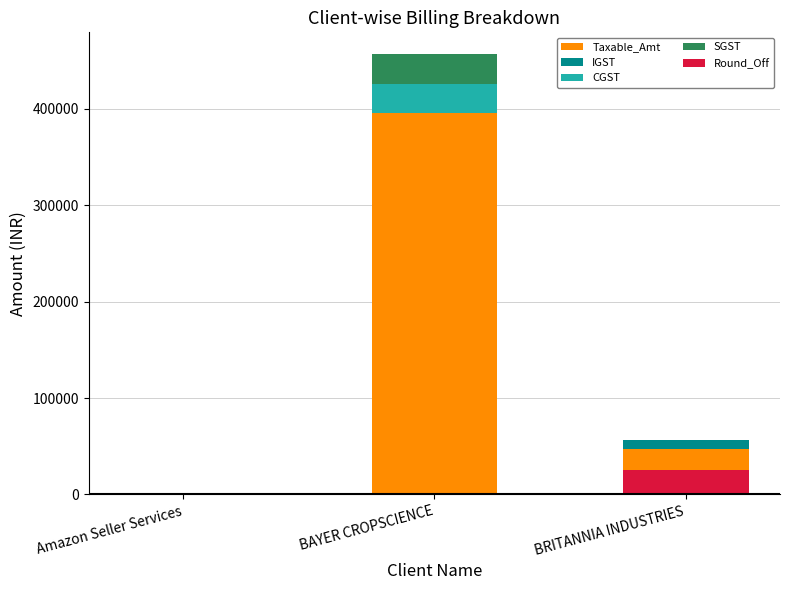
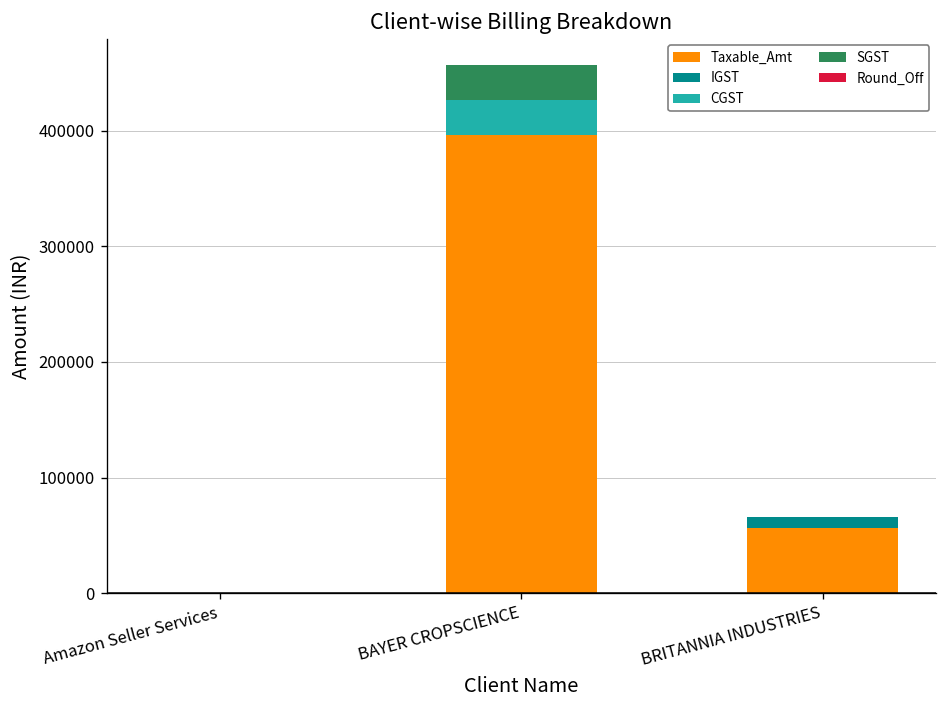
  {
    "Taxable_Amt": {
      "BAYER CROPSCIENCE": 400000,
-     "BRITANNIA INDUSTRIES": 50000
+     "BRITANNIA INDUSTRIES": 60000
    },
    "SGST": {
      "Amazon Seller Services": 0,
      "BAYER CROPSCIENCE": 30000,
      "BRITANNIA INDUSTRIES": 0
    },
    "Round_Off": {
      "BAYER CROPSCIENCE": 0,
-     "BRITANNIA INDUSTRIES": 30000
+     "BRITANNIA INDUSTRIES": 0
    }
  }
